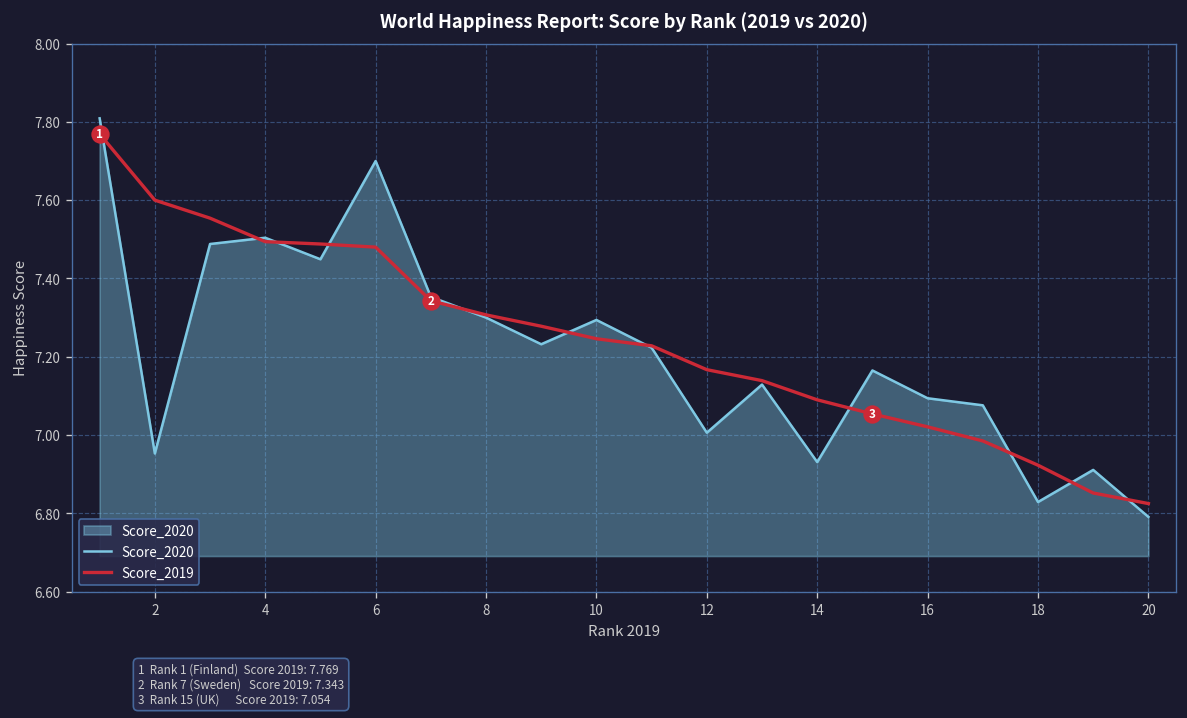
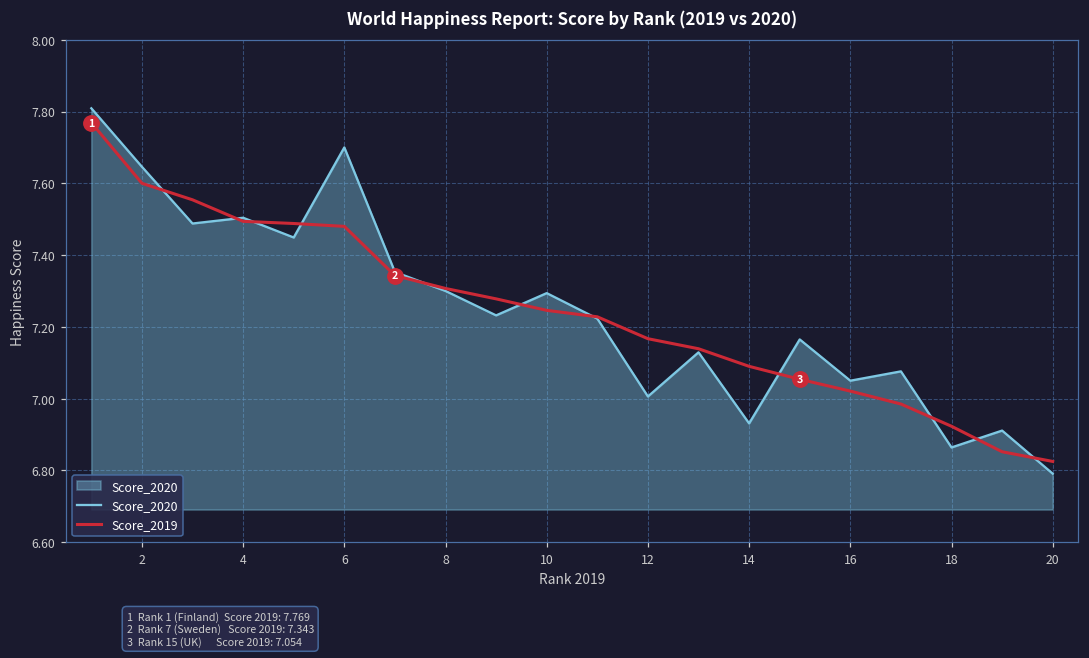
  {
    "Score_2020": {
-     "2": 6.95,
+     "2": 7.65,
      "4": 7.50,
      "6": 7.70,
      "10": 7.29,
      "12": 7.01,
      "14": 6.93,
-     "16": 7.09,
-     "18": 6.83,
+     "16": 7.05,
+     "18": 6.86,
      "20": 6.79
    }
  }
